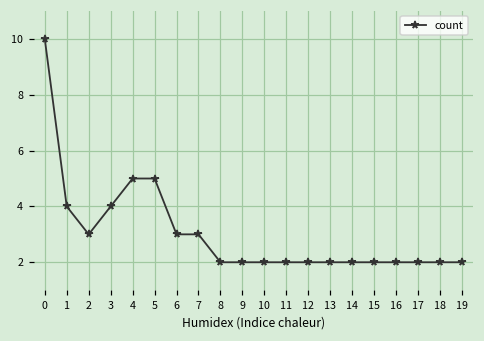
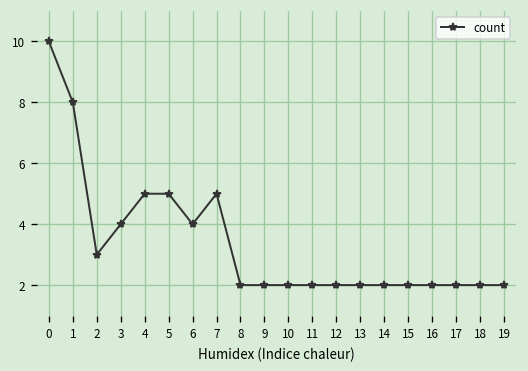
  {
    "0": 10,
-   "1": 4,
+   "1": 8,
    "2": 3,
    "3": 4,
    "4": 5,
    "5": 5,
-   "6": 3,
-   "7": 3,
+   "6": 4,
+   "7": 5,
    "8": 2,
    "9": 2,
    "10": 2,
    "11": 2,
    "12": 2,
    "13": 2,
    "14": 2,
    "15": 2,
    "16": 2,
    "17": 2,
    "18": 2,
    "19": 2
  }
